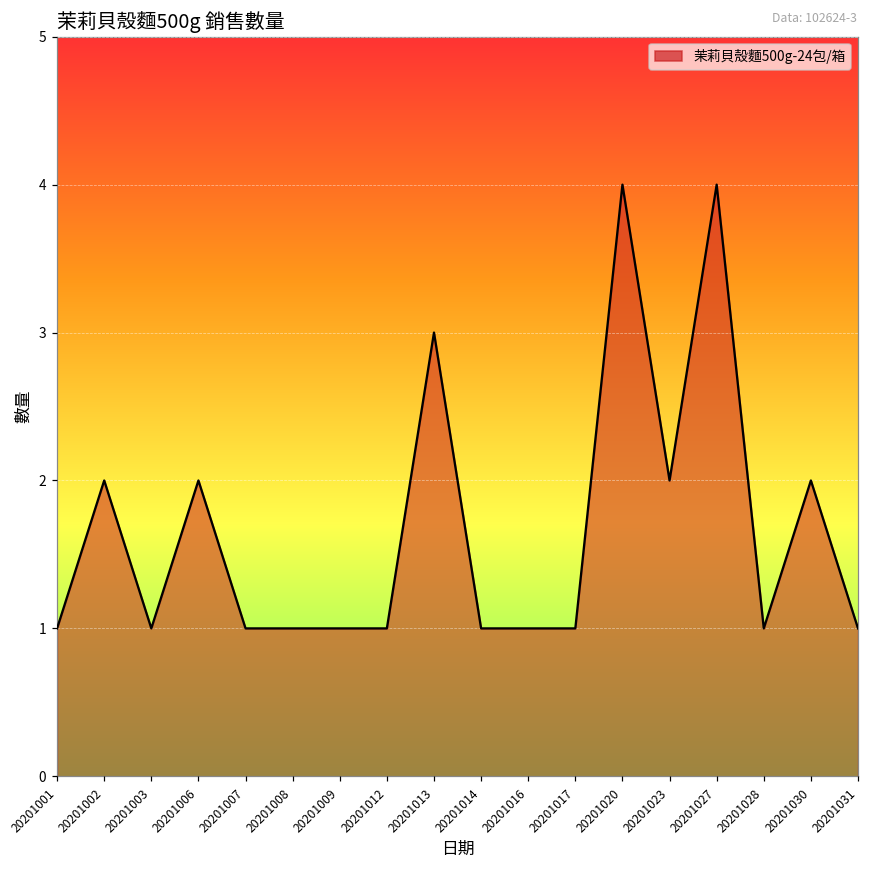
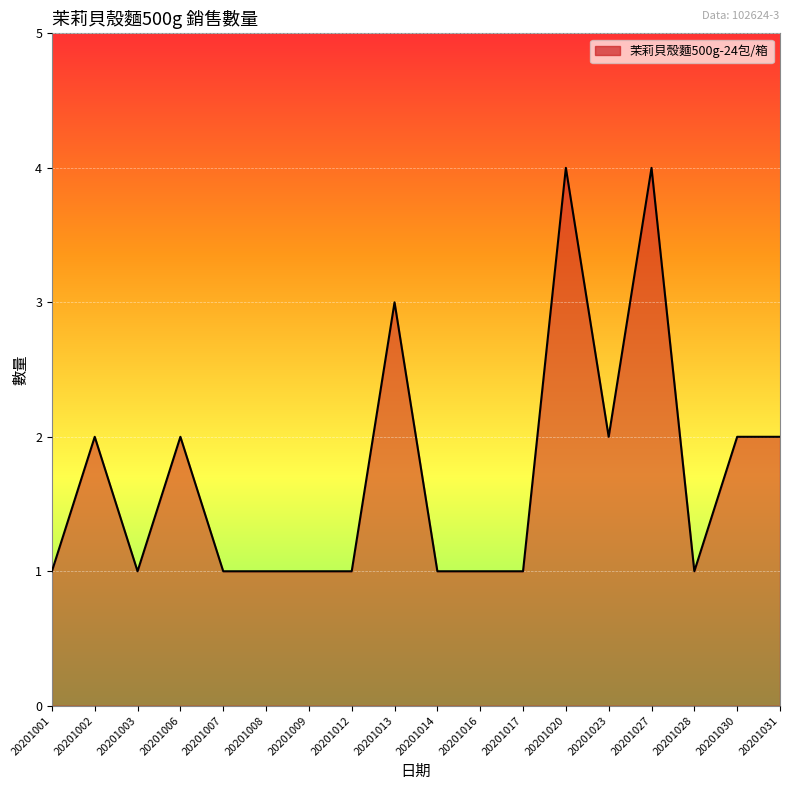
  {
    "20201001": 1,
    "20201002": 2,
    "20201003": 1,
    "20201006": 2,
    "20201007": 1,
    "20201008": 1,
    "20201009": 1,
    "20201012": 1,
    "20201013": 3,
    "20201014": 1,
    "20201016": 1,
    "20201017": 1,
    "20201020": 4,
    "20201023": 2,
    "20201027": 4,
    "20201028": 1,
    "20201030": 2,
-   "20201031": 1
+   "20201031": 2
  }
